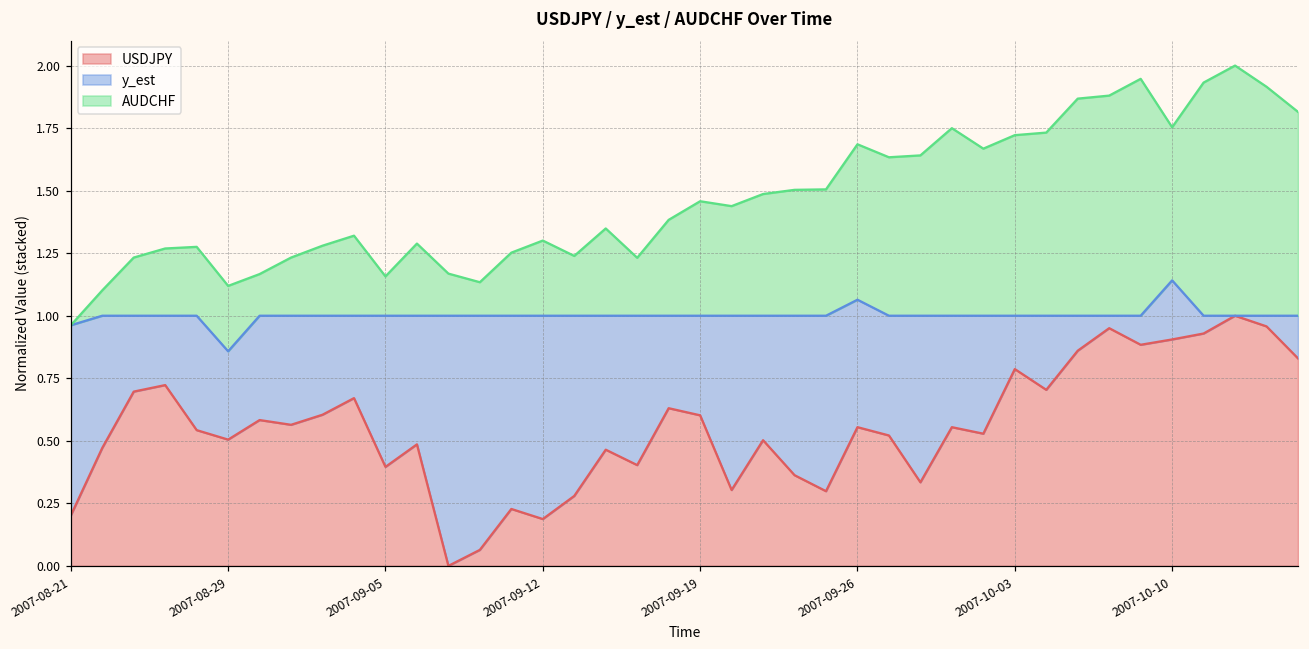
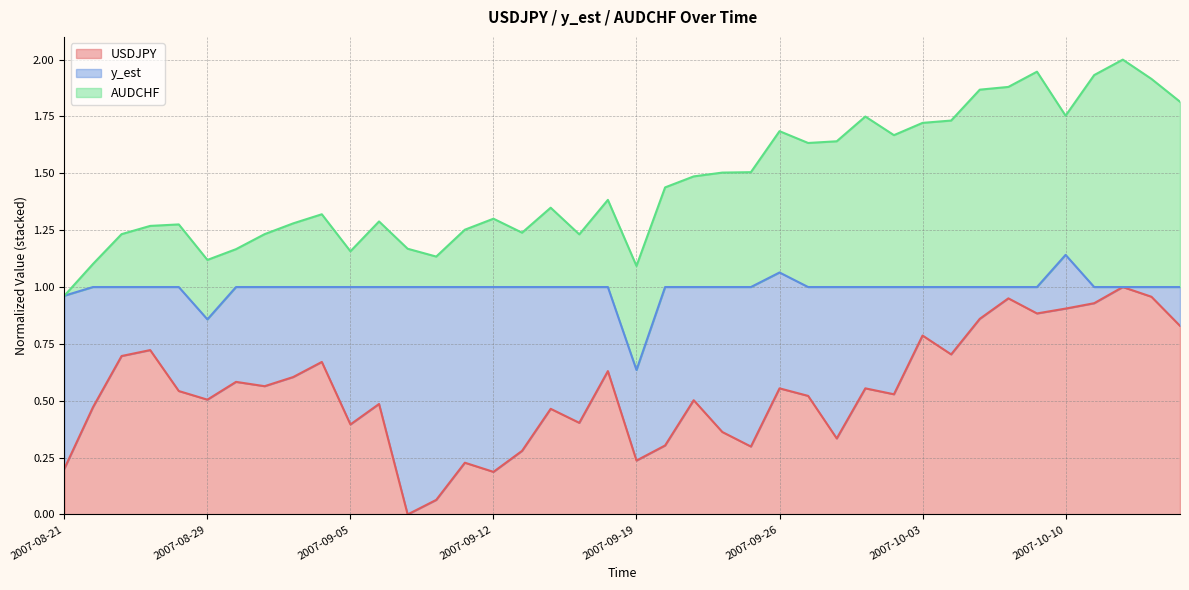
  {
    "USDJPY": {
      "2007-08-21": 0.20,
      "2007-08-29": 0.50,
      "2007-09-05": 0.40,
      "2007-09-12": 0.19,
-     "2007-09-19": 0.60,
+     "2007-09-19": 0.24,
      "2007-09-26": 0.55,
      "2007-10-03": 0.79,
      "2007-10-10": 0.91
    },
    "y_est": {
      "2007-08-29": 0.35,
      "2007-09-05": 0.60,
      "2007-09-12": 0.81,
      "2007-09-19": 0.40,
      "2007-09-26": 0.51,
      "2007-10-03": 0.21,
      "2007-10-10": 0.24
    },
    "AUDCHF": {
      "2007-08-29": 0.26,
      "2007-09-05": 0.16,
      "2007-09-12": 0.30,
      "2007-09-19": 0.46,
      "2007-09-26": 0.62,
      "2007-10-03": 0.72,
      "2007-10-10": 0.61
    }
  }
